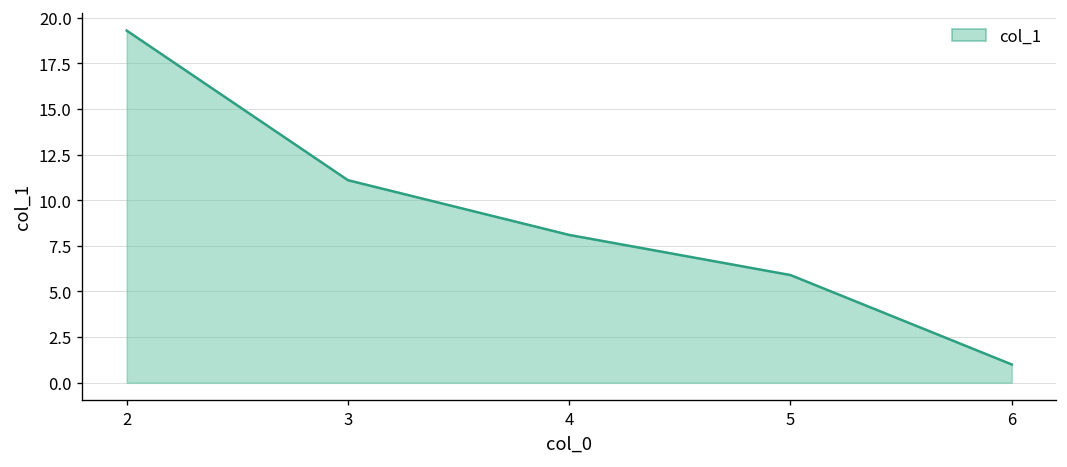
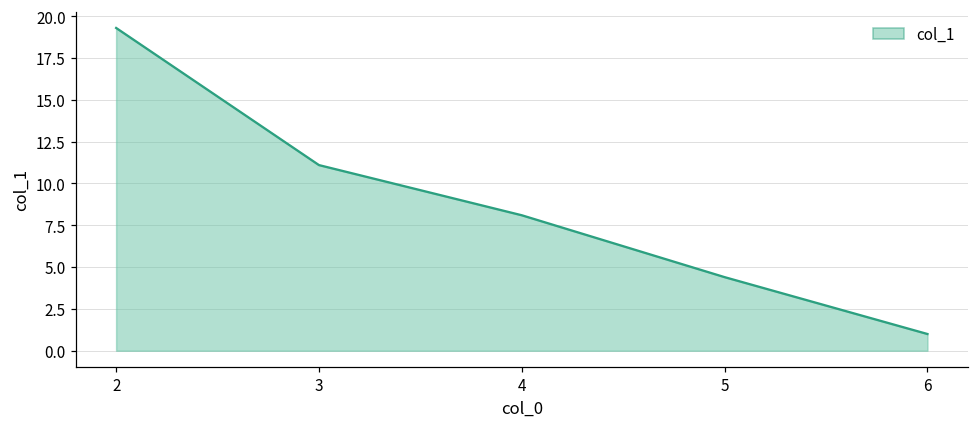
  {
    "2": 19.3,
    "3": 11.1,
    "4": 8.1,
-   "5": 5.9,
+   "5": 4.4,
    "6": 1.0
  }
